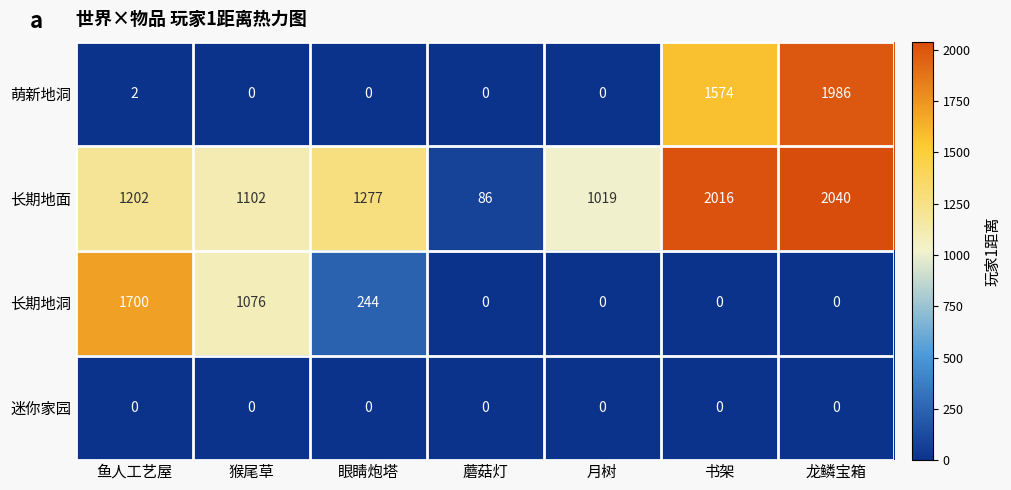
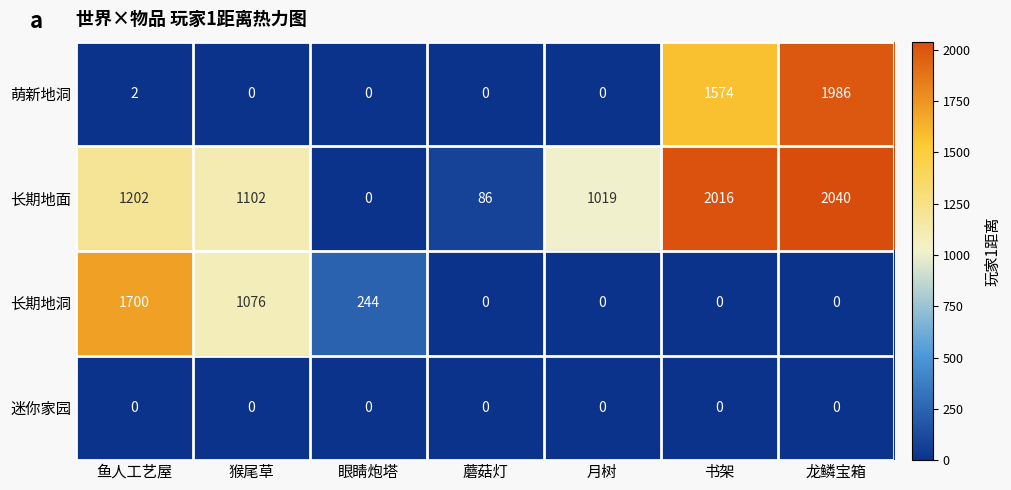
  {
    "萌新地洞": {
      "鱼人工艺屋": 2,
      "猴尾草": 0,
      "眼睛炮塔": 0,
      "蘑菇灯": 0,
      "月树": 0,
      "书架": 1574,
      "龙鳞宝箱": 1986
    },
    "长期地面": {
      "鱼人工艺屋": 1202,
      "猴尾草": 1102,
-     "眼睛炮塔": 1277,
+     "眼睛炮塔": 0,
      "蘑菇灯": 86,
      "月树": 1019,
      "书架": 2016,
      "龙鳞宝箱": 2040
    },
    "长期地洞": {
      "鱼人工艺屋": 1700,
      "猴尾草": 1076,
      "眼睛炮塔": 244,
      "蘑菇灯": 0,
      "月树": 0,
      "书架": 0,
      "龙鳞宝箱": 0
    },
    "迷你家园": {
      "鱼人工艺屋": 0,
      "猴尾草": 0,
      "眼睛炮塔": 0,
      "蘑菇灯": 0,
      "月树": 0,
      "书架": 0,
      "龙鳞宝箱": 0
    }
  }
